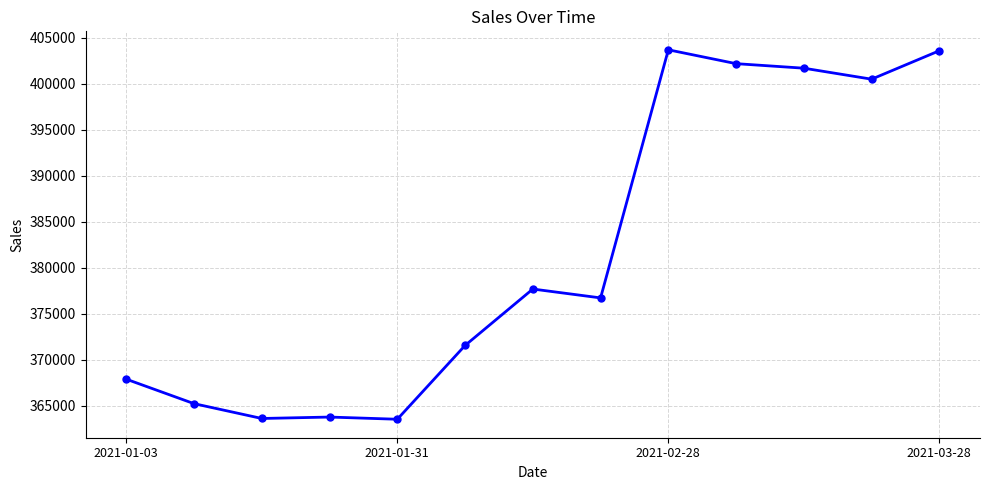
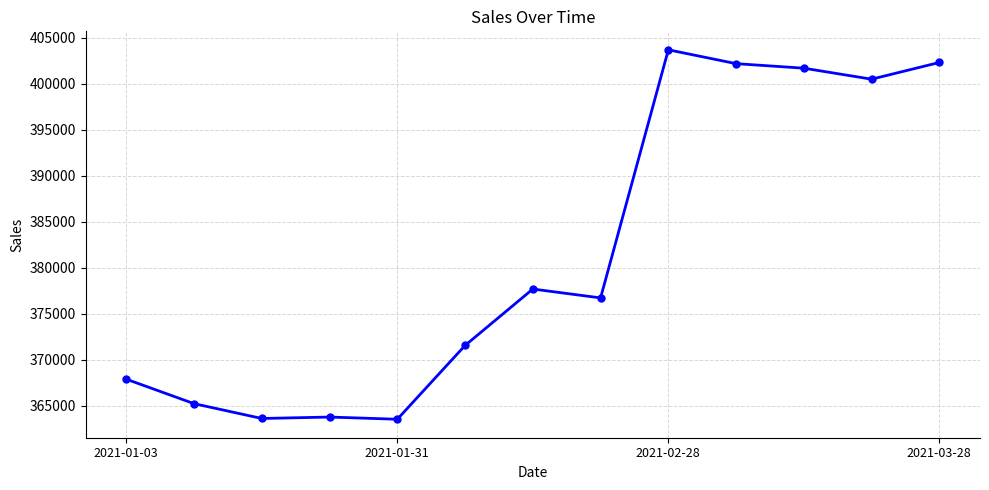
  {
    "2021-01-03": 368000,
    "2021-01-31": 364000,
    "2021-02-28": 404000,
-   "2021-03-28": 404000
+   "2021-03-28": 402000
  }
